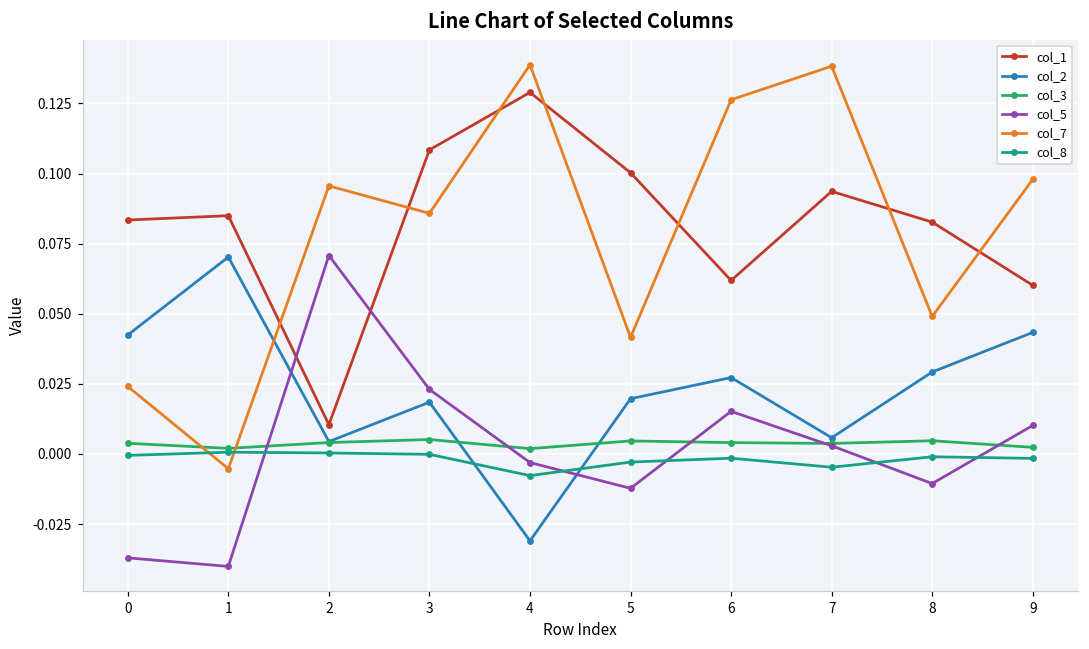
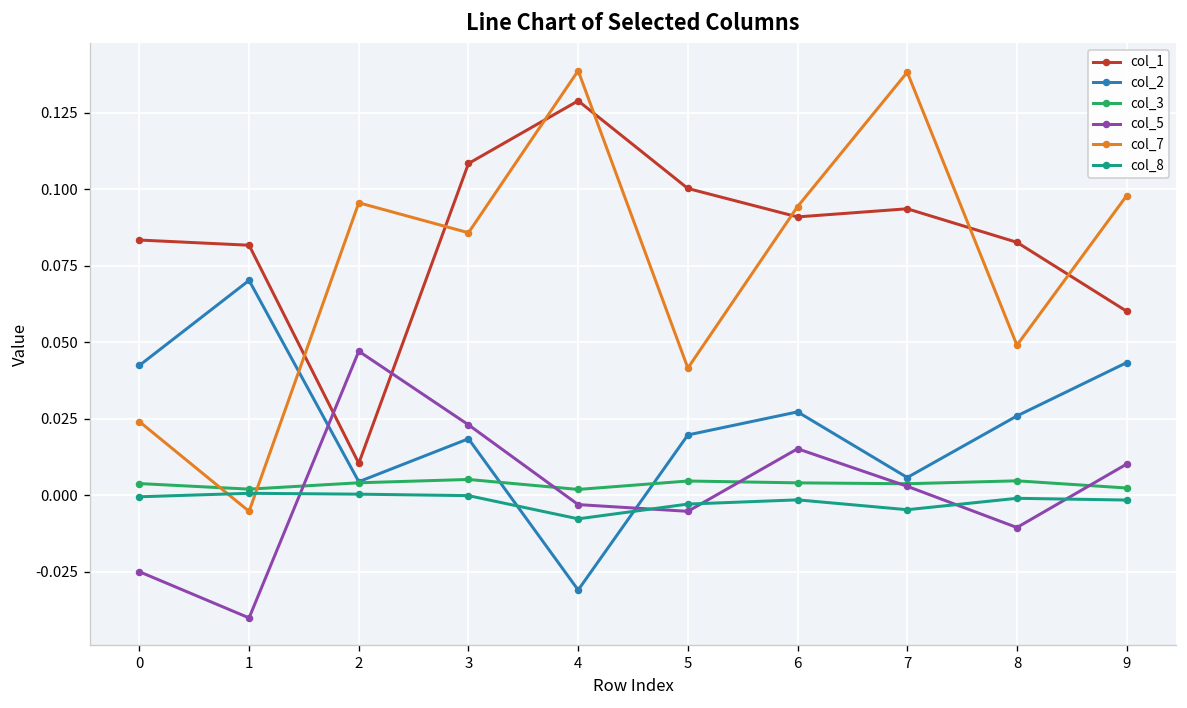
  {
    "col_1": {
      "0": 0.083,
-     "1": 0.085,
+     "1": 0.082,
      "2": 0.010,
      "3": 0.108,
      "4": 0.129,
      "5": 0.100,
-     "6": 0.062,
+     "6": 0.091,
      "7": 0.094,
      "8": 0.083,
      "9": 0.060
    },
    "col_2": {
      "0": 0.042,
      "1": 0.070,
      "3": 0.018,
      "4": -0.031,
      "5": 0.020,
      "6": 0.027,
      "7": 0.006,
-     "8": 0.029,
+     "8": 0.026,
      "9": 0.043
    },
    "col_5": {
-     "0": -0.037,
+     "0": -0.025,
      "1": -0.040,
-     "2": 0.071,
+     "2": 0.047,
      "3": 0.023,
      "4": -0.003,
-     "5": -0.012,
+     "5": -0.005,
      "6": 0.015,
      "8": -0.011,
      "9": 0.010
    },
    "col_7": {
      "0": 0.024,
      "1": -0.005,
      "2": 0.096,
      "3": 0.086,
      "4": 0.139,
      "5": 0.042,
-     "6": 0.126,
+     "6": 0.094,
      "7": 0.138,
      "8": 0.049,
      "9": 0.098
    }
  }
